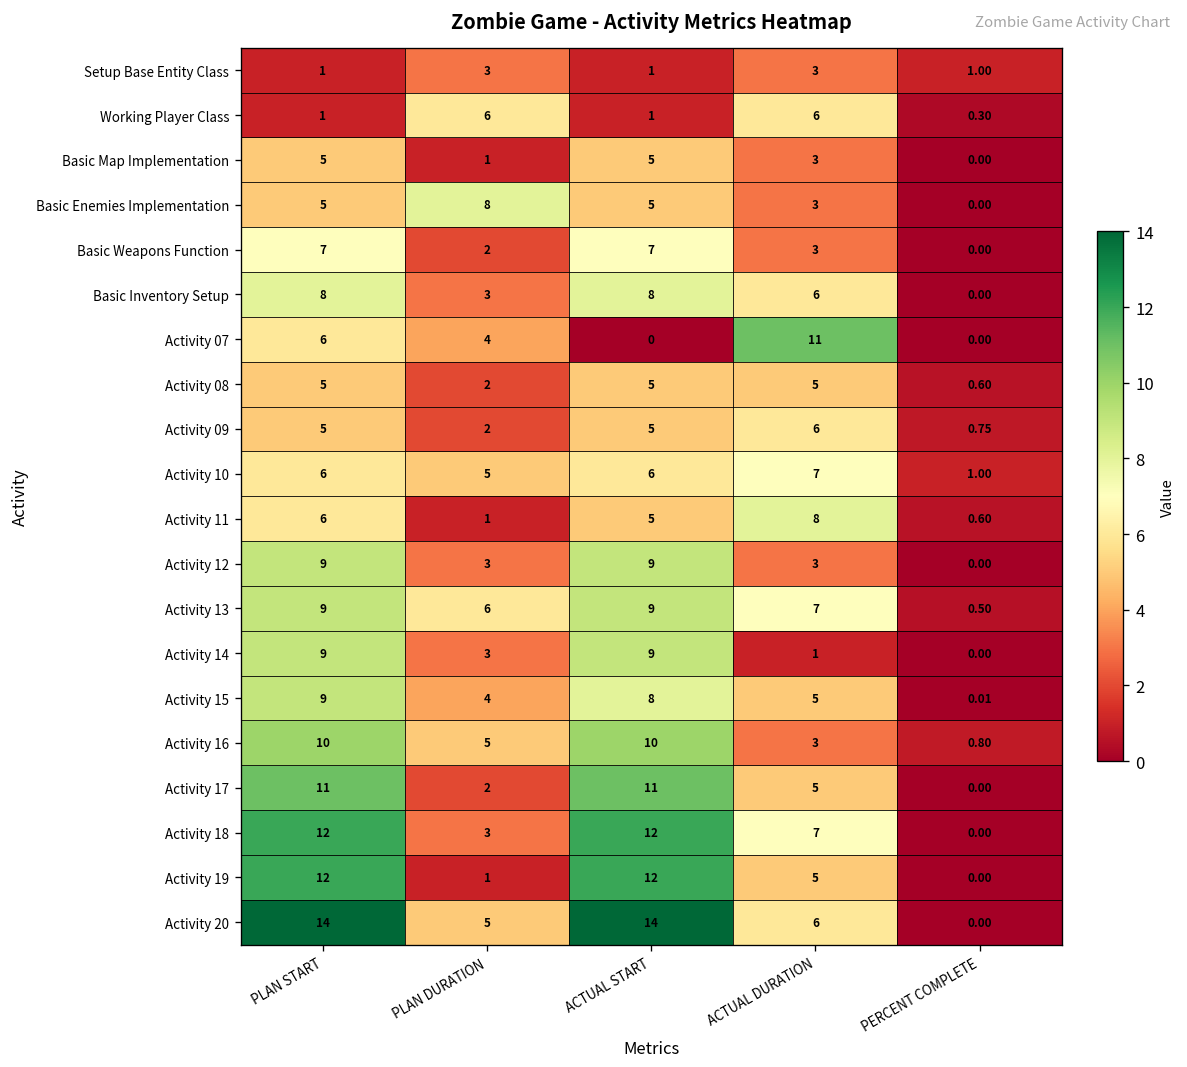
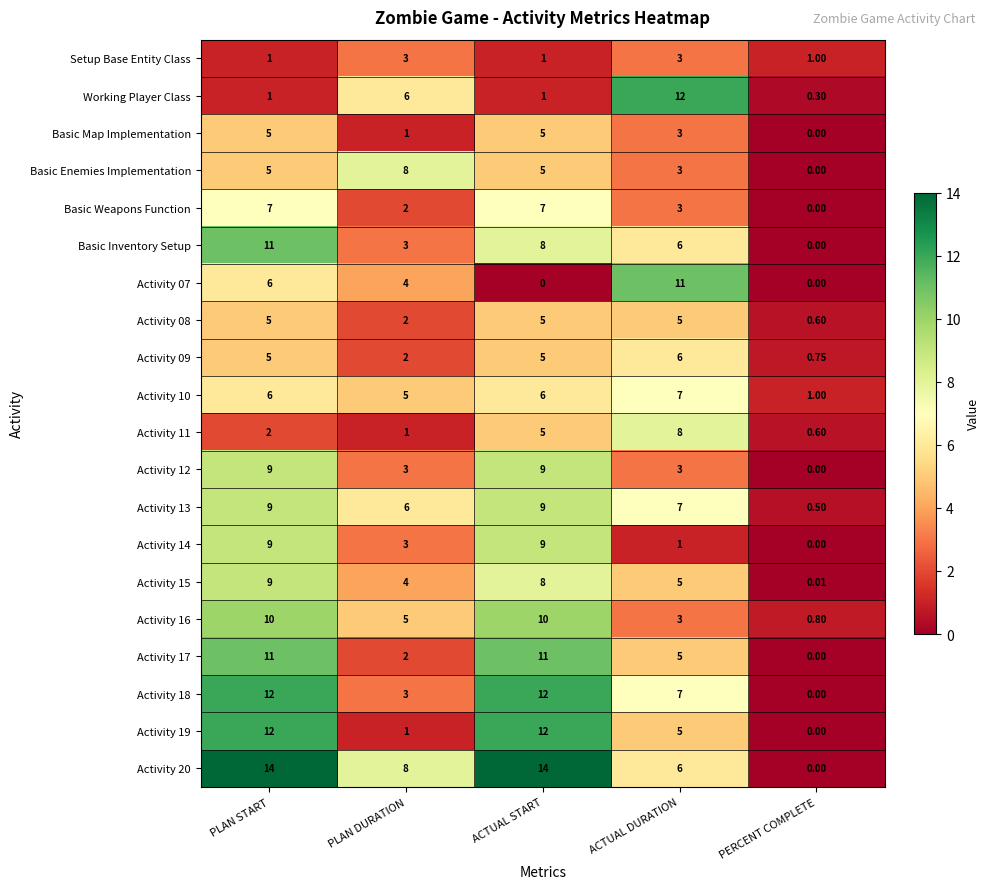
  {
    "Setup Base Entity Class": {
      "PLAN START": 1,
      "PLAN DURATION": 3,
      "ACTUAL START": 1,
      "ACTUAL DURATION": 3,
      "PERCENT COMPLETE": 1.00
    },
    "Working Player Class": {
      "PLAN START": 1,
      "PLAN DURATION": 6,
      "ACTUAL START": 1,
-     "ACTUAL DURATION": 6,
+     "ACTUAL DURATION": 12,
      "PERCENT COMPLETE": 0.30
    },
    "Basic Map Implementation": {
      "PLAN START": 5,
      "PLAN DURATION": 1,
      "ACTUAL START": 5,
      "ACTUAL DURATION": 3,
      "PERCENT COMPLETE": 0.00
    },
    "Basic Enemies Implementation": {
      "PLAN START": 5,
      "PLAN DURATION": 8,
      "ACTUAL START": 5,
      "ACTUAL DURATION": 3,
      "PERCENT COMPLETE": 0.00
    },
    "Basic Weapons Function": {
      "PLAN START": 7,
      "PLAN DURATION": 2,
      "ACTUAL START": 7,
      "ACTUAL DURATION": 3,
      "PERCENT COMPLETE": 0.00
    },
    "Basic Inventory Setup": {
-     "PLAN START": 8,
+     "PLAN START": 11,
      "PLAN DURATION": 3,
      "ACTUAL START": 8,
      "ACTUAL DURATION": 6,
      "PERCENT COMPLETE": 0.00
    },
    "Activity 07": {
      "PLAN START": 6,
      "PLAN DURATION": 4,
      "ACTUAL START": 0,
      "ACTUAL DURATION": 11,
      "PERCENT COMPLETE": 0.00
    },
    "Activity 08": {
      "PLAN START": 5,
      "PLAN DURATION": 2,
      "ACTUAL START": 5,
      "ACTUAL DURATION": 5,
      "PERCENT COMPLETE": 0.60
    },
    "Activity 09": {
      "PLAN START": 5,
      "PLAN DURATION": 2,
      "ACTUAL START": 5,
      "ACTUAL DURATION": 6,
      "PERCENT COMPLETE": 0.75
    },
    "Activity 10": {
      "PLAN START": 6,
      "PLAN DURATION": 5,
      "ACTUAL START": 6,
      "ACTUAL DURATION": 7,
      "PERCENT COMPLETE": 1.00
    },
    "Activity 11": {
-     "PLAN START": 6,
+     "PLAN START": 2,
      "PLAN DURATION": 1,
      "ACTUAL START": 5,
      "ACTUAL DURATION": 8,
      "PERCENT COMPLETE": 0.60
    },
    "Activity 12": {
      "PLAN START": 9,
      "PLAN DURATION": 3,
      "ACTUAL START": 9,
      "ACTUAL DURATION": 3,
      "PERCENT COMPLETE": 0.00
    },
    "Activity 13": {
      "PLAN START": 9,
      "PLAN DURATION": 6,
      "ACTUAL START": 9,
      "ACTUAL DURATION": 7,
      "PERCENT COMPLETE": 0.50
    },
    "Activity 14": {
      "PLAN START": 9,
      "PLAN DURATION": 3,
      "ACTUAL START": 9,
      "ACTUAL DURATION": 1,
      "PERCENT COMPLETE": 0.00
    },
    "Activity 15": {
      "PLAN START": 9,
      "PLAN DURATION": 4,
      "ACTUAL START": 8,
      "ACTUAL DURATION": 5,
      "PERCENT COMPLETE": 0.01
    },
    "Activity 16": {
      "PLAN START": 10,
      "PLAN DURATION": 5,
      "ACTUAL START": 10,
      "ACTUAL DURATION": 3,
      "PERCENT COMPLETE": 0.80
    },
    "Activity 17": {
      "PLAN START": 11,
      "PLAN DURATION": 2,
      "ACTUAL START": 11,
      "ACTUAL DURATION": 5,
      "PERCENT COMPLETE": 0.00
    },
    "Activity 18": {
      "PLAN START": 12,
      "PLAN DURATION": 3,
      "ACTUAL START": 12,
      "ACTUAL DURATION": 7,
      "PERCENT COMPLETE": 0.00
    },
    "Activity 19": {
      "PLAN START": 12,
      "PLAN DURATION": 1,
      "ACTUAL START": 12,
      "ACTUAL DURATION": 5,
      "PERCENT COMPLETE": 0.00
    },
    "Activity 20": {
      "PLAN START": 14,
-     "PLAN DURATION": 5,
+     "PLAN DURATION": 8,
      "ACTUAL START": 14,
      "ACTUAL DURATION": 6,
      "PERCENT COMPLETE": 0.00
    }
  }
